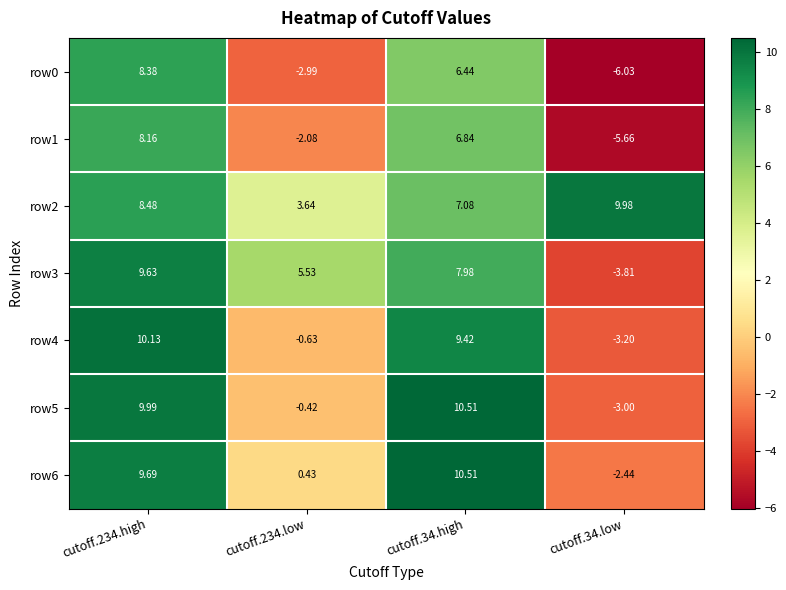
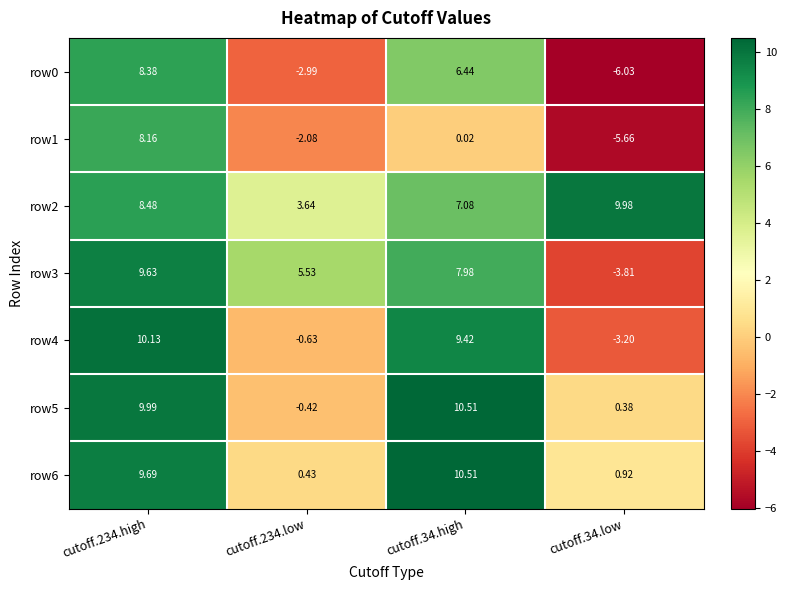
  {
    "row0": {
      "cutoff.234.high": 8.38,
      "cutoff.234.low": -2.99,
      "cutoff.34.high": 6.44,
      "cutoff.34.low": -6.03
    },
    "row1": {
      "cutoff.234.high": 8.16,
      "cutoff.234.low": -2.08,
-     "cutoff.34.high": 6.84,
+     "cutoff.34.high": 0.02,
      "cutoff.34.low": -5.66
    },
    "row2": {
      "cutoff.234.high": 8.48,
      "cutoff.234.low": 3.64,
      "cutoff.34.high": 7.08,
      "cutoff.34.low": 9.98
    },
    "row3": {
      "cutoff.234.high": 9.63,
      "cutoff.234.low": 5.53,
      "cutoff.34.high": 7.98,
      "cutoff.34.low": -3.81
    },
    "row4": {
      "cutoff.234.high": 10.13,
      "cutoff.234.low": -0.63,
      "cutoff.34.high": 9.42,
      "cutoff.34.low": -3.20
    },
    "row5": {
      "cutoff.234.high": 9.99,
      "cutoff.234.low": -0.42,
      "cutoff.34.high": 10.51,
-     "cutoff.34.low": -3.00
+     "cutoff.34.low": 0.38
    },
    "row6": {
      "cutoff.234.high": 9.69,
      "cutoff.234.low": 0.43,
      "cutoff.34.high": 10.51,
-     "cutoff.34.low": -2.44
+     "cutoff.34.low": 0.92
    }
  }
